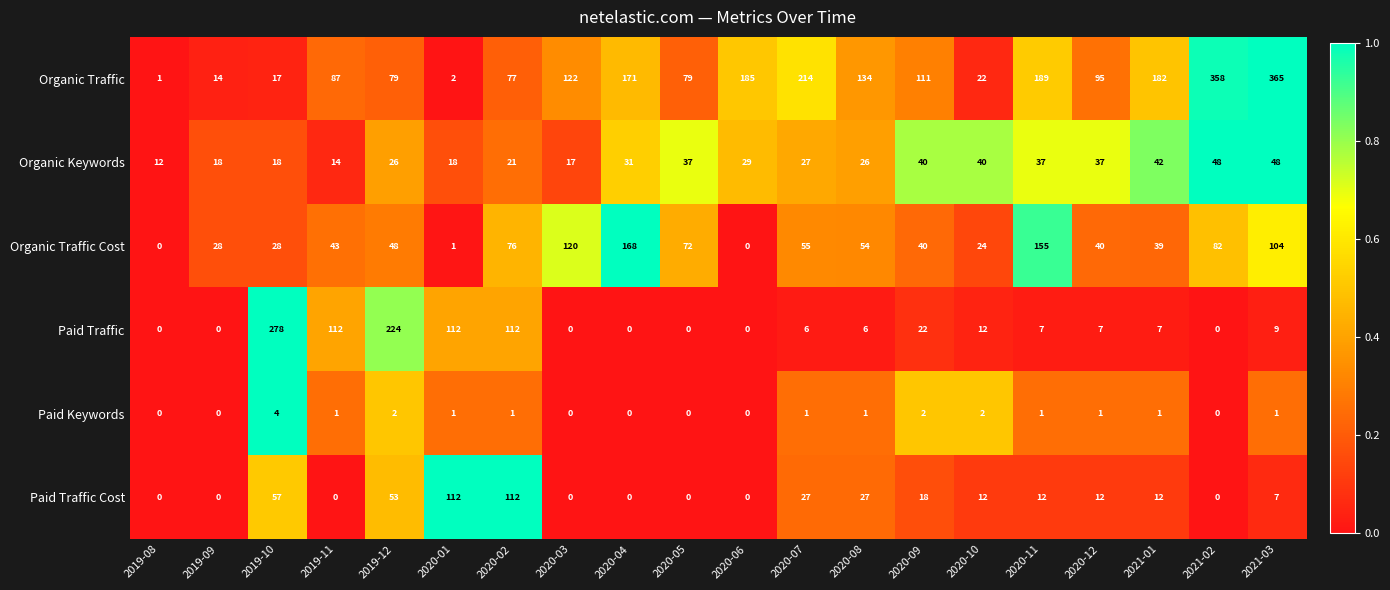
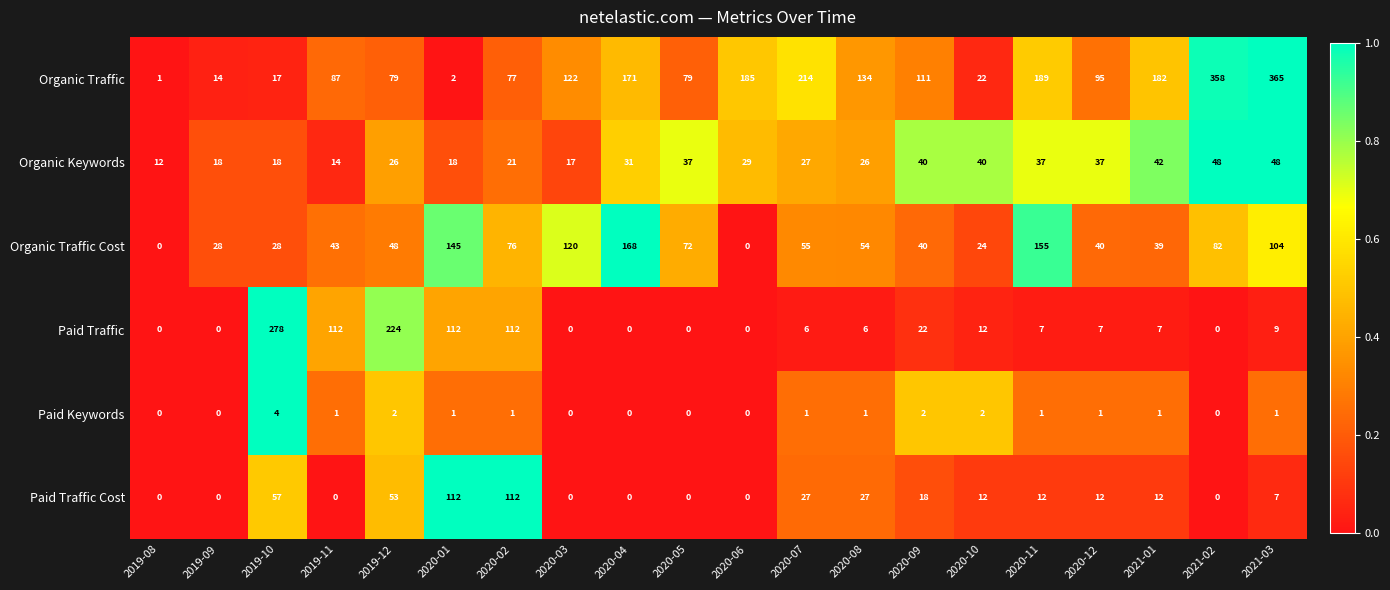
  {
    "Organic Traffic": {
      "2019-08": 1,
      "2019-09": 14,
      "2019-10": 17,
      "2019-11": 87,
      "2019-12": 79,
      "2020-01": 2,
      "2020-02": 77,
      "2020-03": 122,
      "2020-04": 171,
      "2020-05": 79,
      "2020-06": 185,
      "2020-07": 214,
      "2020-08": 134,
      "2020-09": 111,
      "2020-10": 22,
      "2020-11": 189,
      "2020-12": 95,
      "2021-01": 182,
      "2021-02": 358,
      "2021-03": 365
    },
    "Organic Keywords": {
      "2019-08": 12,
      "2019-09": 18,
      "2019-10": 18,
      "2019-11": 14,
      "2019-12": 26,
      "2020-01": 18,
      "2020-02": 21,
      "2020-03": 17,
      "2020-04": 31,
      "2020-05": 37,
      "2020-06": 29,
      "2020-07": 27,
      "2020-08": 26,
      "2020-09": 40,
      "2020-10": 40,
      "2020-11": 37,
      "2020-12": 37,
      "2021-01": 42,
      "2021-02": 48,
      "2021-03": 48
    },
    "Organic Traffic Cost": {
      "2019-08": 0,
      "2019-09": 28,
      "2019-10": 28,
      "2019-11": 43,
      "2019-12": 48,
-     "2020-01": 1,
+     "2020-01": 145,
      "2020-02": 76,
      "2020-03": 120,
      "2020-04": 168,
      "2020-05": 72,
      "2020-06": 0,
      "2020-07": 55,
      "2020-08": 54,
      "2020-09": 40,
      "2020-10": 24,
      "2020-11": 155,
      "2020-12": 40,
      "2021-01": 39,
      "2021-02": 82,
      "2021-03": 104
    },
    "Paid Traffic": {
      "2019-08": 0,
      "2019-09": 0,
      "2019-10": 278,
      "2019-11": 112,
      "2019-12": 224,
      "2020-01": 112,
      "2020-02": 112,
      "2020-03": 0,
      "2020-04": 0,
      "2020-05": 0,
      "2020-06": 0,
      "2020-07": 6,
      "2020-08": 6,
      "2020-09": 22,
      "2020-10": 12,
      "2020-11": 7,
      "2020-12": 7,
      "2021-01": 7,
      "2021-02": 0,
      "2021-03": 9
    },
    "Paid Keywords": {
      "2019-08": 0,
      "2019-09": 0,
      "2019-10": 4,
      "2019-11": 1,
      "2019-12": 2,
      "2020-01": 1,
      "2020-02": 1,
      "2020-03": 0,
      "2020-04": 0,
      "2020-05": 0,
      "2020-06": 0,
      "2020-07": 1,
      "2020-08": 1,
      "2020-09": 2,
      "2020-10": 2,
      "2020-11": 1,
      "2020-12": 1,
      "2021-01": 1,
      "2021-02": 0,
      "2021-03": 1
    },
    "Paid Traffic Cost": {
      "2019-08": 0,
      "2019-09": 0,
      "2019-10": 57,
      "2019-11": 0,
      "2019-12": 53,
      "2020-01": 112,
      "2020-02": 112,
      "2020-03": 0,
      "2020-04": 0,
      "2020-05": 0,
      "2020-06": 0,
      "2020-07": 27,
      "2020-08": 27,
      "2020-09": 18,
      "2020-10": 12,
      "2020-11": 12,
      "2020-12": 12,
      "2021-01": 12,
      "2021-02": 0,
      "2021-03": 7
    }
  }
